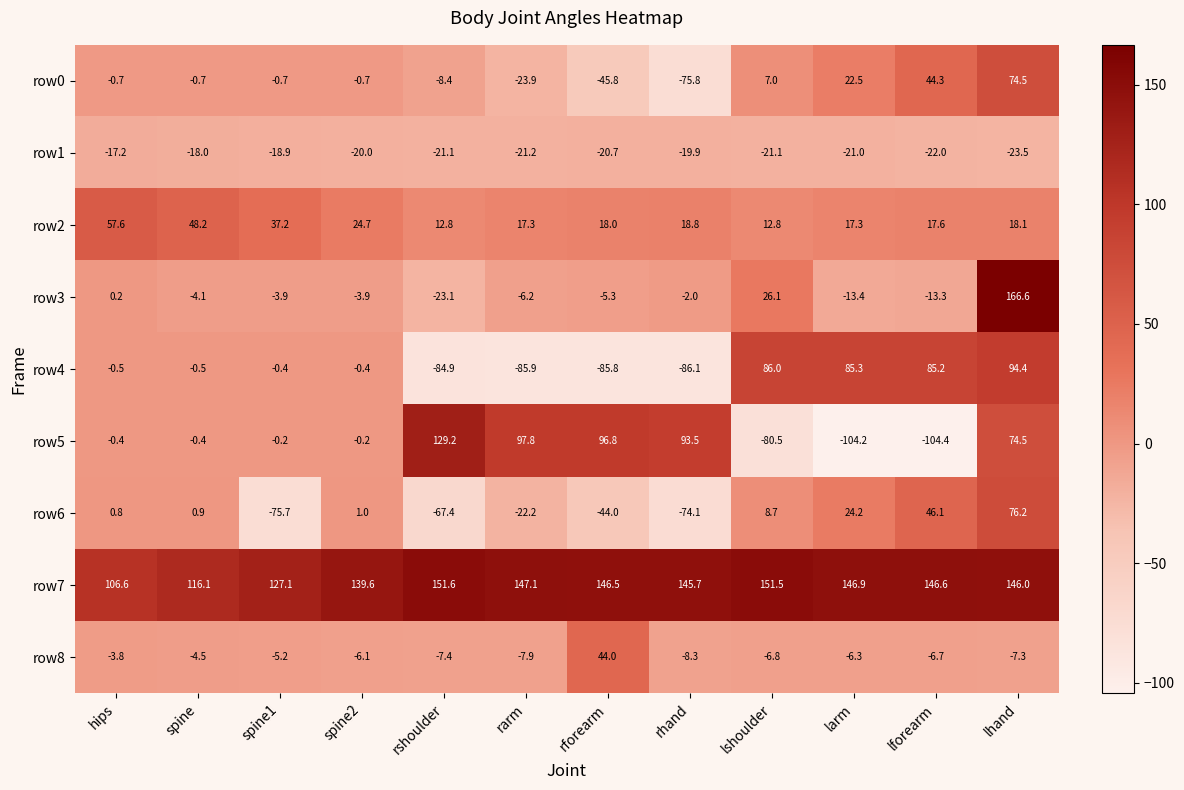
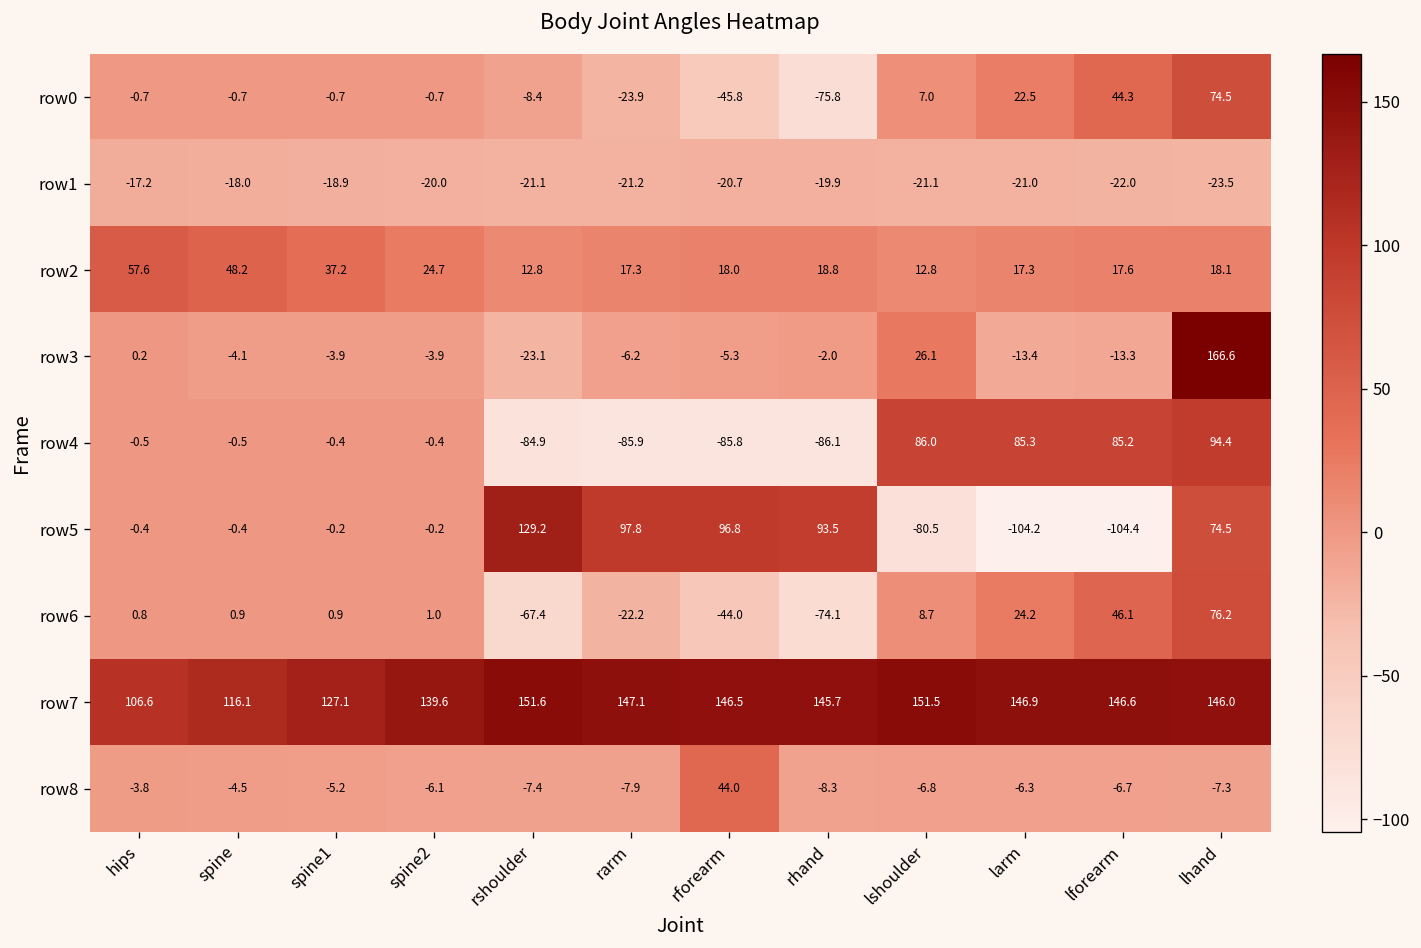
  {
    "row0": {
      "hips": -0.7,
      "spine": -0.7,
      "spine1": -0.7,
      "spine2": -0.7,
      "rshoulder": -8.4,
      "rarm": -23.9,
      "rforearm": -45.8,
      "rhand": -75.8,
      "lshoulder": 7.0,
      "larm": 22.5,
      "lforearm": 44.3,
      "lhand": 74.5
    },
    "row1": {
      "hips": -17.2,
      "spine": -18.0,
      "spine1": -18.9,
      "spine2": -20.0,
      "rshoulder": -21.1,
      "rarm": -21.2,
      "rforearm": -20.7,
      "rhand": -19.9,
      "lshoulder": -21.1,
      "larm": -21.0,
      "lforearm": -22.0,
      "lhand": -23.5
    },
    "row2": {
      "hips": 57.6,
      "spine": 48.2,
      "spine1": 37.2,
      "spine2": 24.7,
      "rshoulder": 12.8,
      "rarm": 17.3,
      "rforearm": 18.0,
      "rhand": 18.8,
      "lshoulder": 12.8,
      "larm": 17.3,
      "lforearm": 17.6,
      "lhand": 18.1
    },
    "row3": {
      "hips": 0.2,
      "spine": -4.1,
      "spine1": -3.9,
      "spine2": -3.9,
      "rshoulder": -23.1,
      "rarm": -6.2,
      "rforearm": -5.3,
      "rhand": -2.0,
      "lshoulder": 26.1,
      "larm": -13.4,
      "lforearm": -13.3,
      "lhand": 166.6
    },
    "row4": {
      "hips": -0.5,
      "spine": -0.5,
      "spine1": -0.4,
      "spine2": -0.4,
      "rshoulder": -84.9,
      "rarm": -85.9,
      "rforearm": -85.8,
      "rhand": -86.1,
      "lshoulder": 86.0,
      "larm": 85.3,
      "lforearm": 85.2,
      "lhand": 94.4
    },
    "row5": {
      "hips": -0.4,
      "spine": -0.4,
      "spine1": -0.2,
      "spine2": -0.2,
      "rshoulder": 129.2,
      "rarm": 97.8,
      "rforearm": 96.8,
      "rhand": 93.5,
      "lshoulder": -80.5,
      "larm": -104.2,
      "lforearm": -104.4,
      "lhand": 74.5
    },
    "row6": {
      "hips": 0.8,
      "spine": 0.9,
-     "spine1": -75.7,
+     "spine1": 0.9,
      "spine2": 1.0,
      "rshoulder": -67.4,
      "rarm": -22.2,
      "rforearm": -44.0,
      "rhand": -74.1,
      "lshoulder": 8.7,
      "larm": 24.2,
      "lforearm": 46.1,
      "lhand": 76.2
    },
    "row7": {
      "hips": 106.6,
      "spine": 116.1,
      "spine1": 127.1,
      "spine2": 139.6,
      "rshoulder": 151.6,
      "rarm": 147.1,
      "rforearm": 146.5,
      "rhand": 145.7,
      "lshoulder": 151.5,
      "larm": 146.9,
      "lforearm": 146.6,
      "lhand": 146.0
    },
    "row8": {
      "hips": -3.8,
      "spine": -4.5,
      "spine1": -5.2,
      "spine2": -6.1,
      "rshoulder": -7.4,
      "rarm": -7.9,
      "rforearm": 44.0,
      "rhand": -8.3,
      "lshoulder": -6.8,
      "larm": -6.3,
      "lforearm": -6.7,
      "lhand": -7.3
    }
  }
